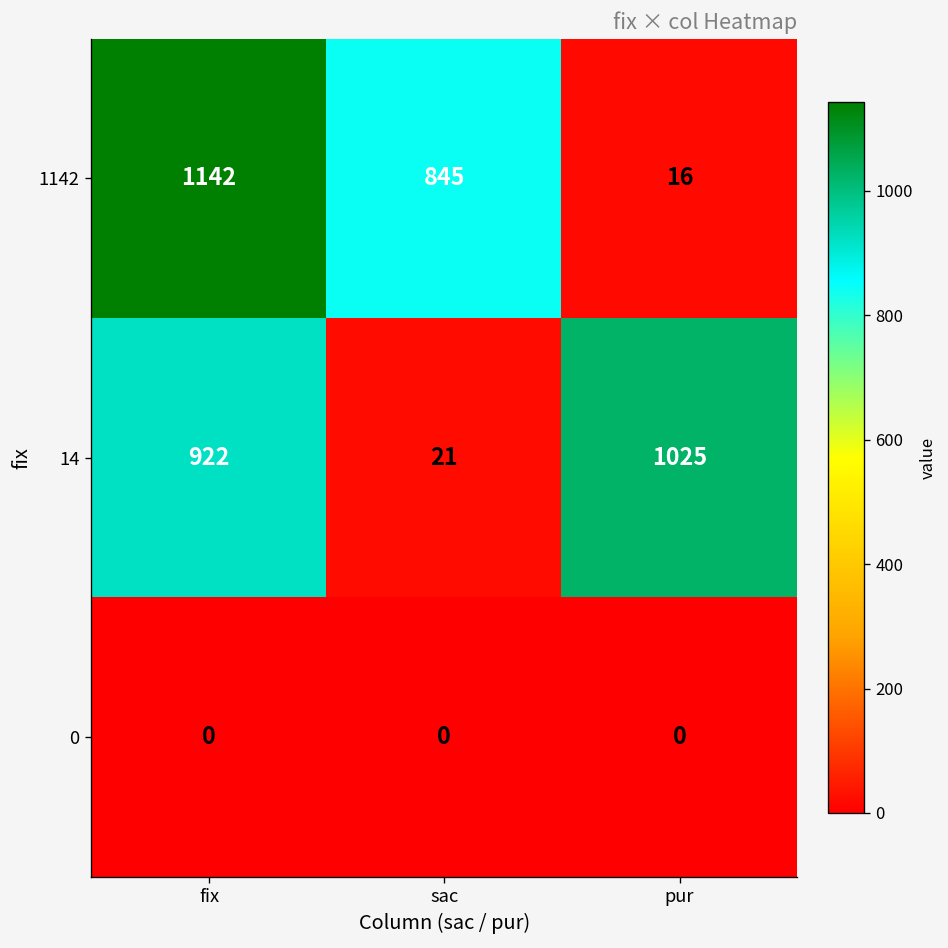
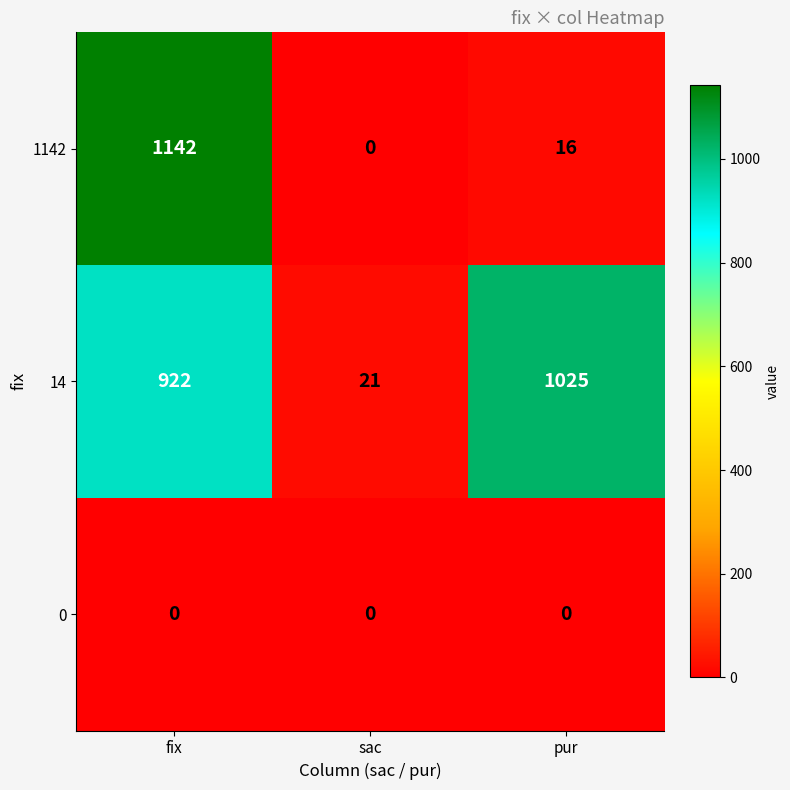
  {
    "1142": {
      "fix": 1142,
-     "sac": 845,
+     "sac": 0,
      "pur": 16
    },
    "14": {
      "fix": 922,
      "sac": 21,
      "pur": 1025
    },
    "0": {
      "fix": 0,
      "sac": 0,
      "pur": 0
    }
  }
